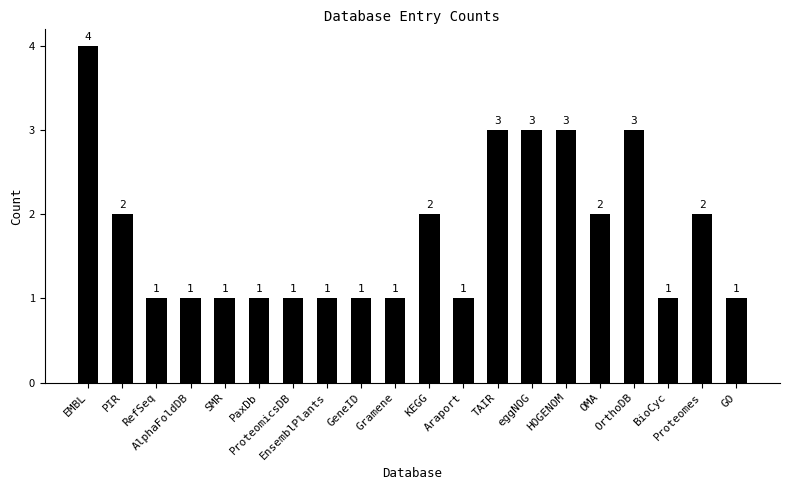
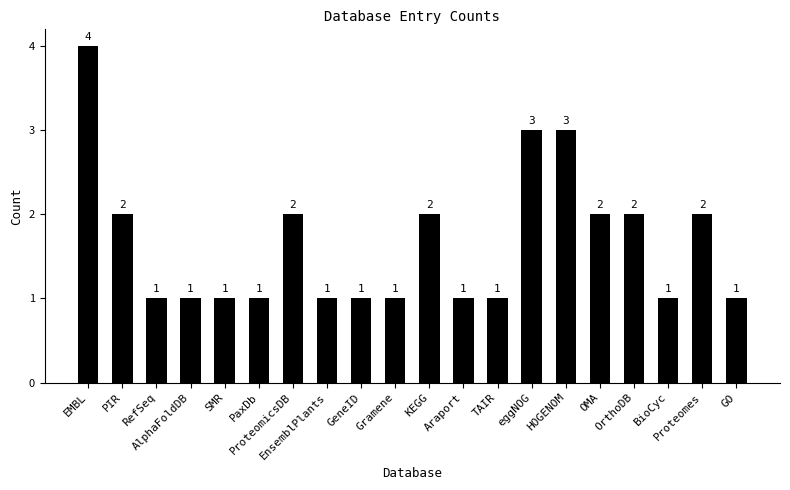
  {
    "EMBL": 4,
    "PIR": 2,
    "RefSeq": 1,
    "AlphaFoldDB": 1,
    "SMR": 1,
    "PaxDb": 1,
-   "ProteomicsDB": 1,
+   "ProteomicsDB": 2,
    "EnsemblPlants": 1,
    "GeneID": 1,
    "Gramene": 1,
    "KEGG": 2,
    "Araport": 1,
-   "TAIR": 3,
+   "TAIR": 1,
    "eggNOG": 3,
    "HOGENOM": 3,
    "OMA": 2,
-   "OrthoDB": 3,
+   "OrthoDB": 2,
    "BioCyc": 1,
    "Proteomes": 2,
    "GO": 1
  }
